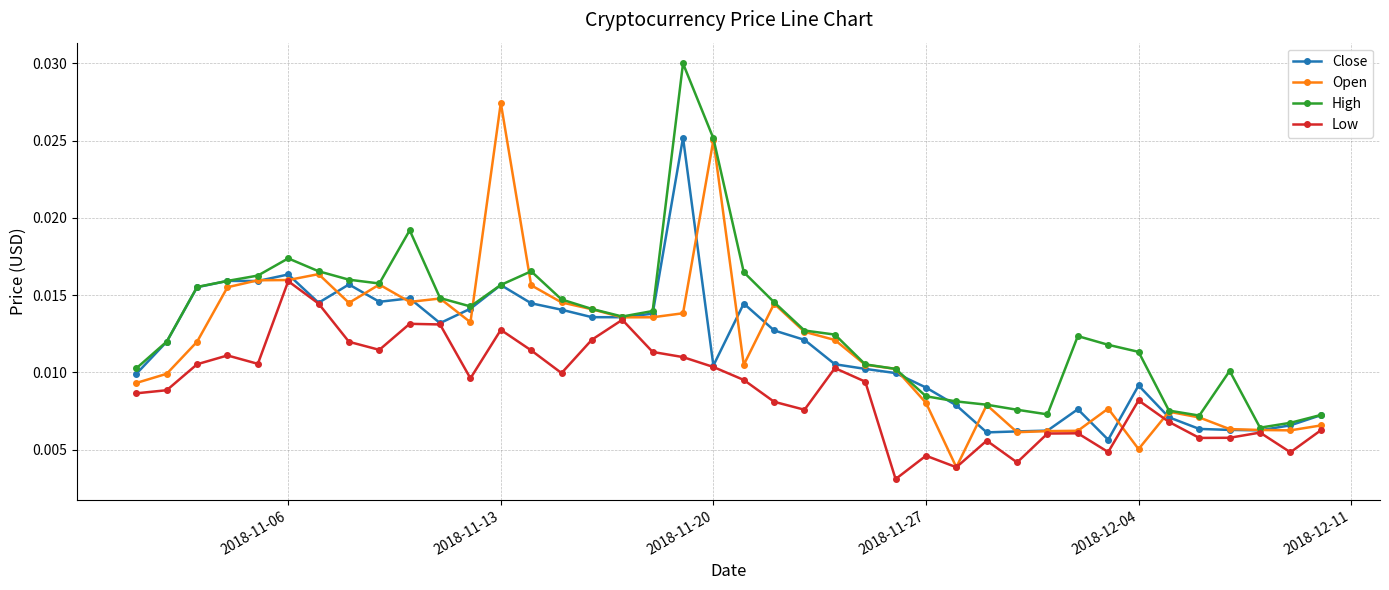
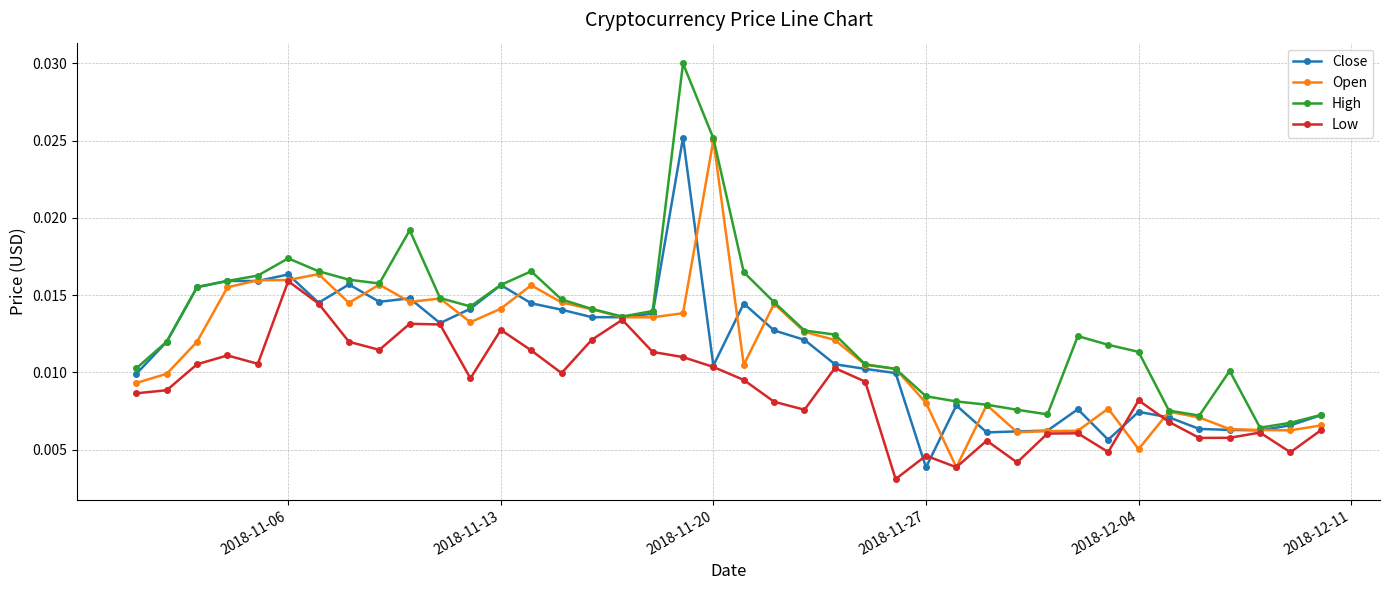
  {
    "Close": {
      "2018-11-06": 0.0163,
-     "2018-11-27": 0.0090,
-     "2018-12-04": 0.0092
+     "2018-11-27": 0.0039,
+     "2018-12-04": 0.0074
    },
    "Open": {
-     "2018-11-13": 0.0274,
+     "2018-11-13": 0.0141,
      "2018-11-27": 0.0080,
      "2018-12-04": 0.0050
    },
    "High": {
      "2018-11-06": 0.0174,
      "2018-11-27": 0.0085,
      "2018-12-04": 0.0113
    },
    "Low": {
      "2018-11-13": 0.0128,
      "2018-11-27": 0.0046,
      "2018-12-04": 0.0082
    }
  }
